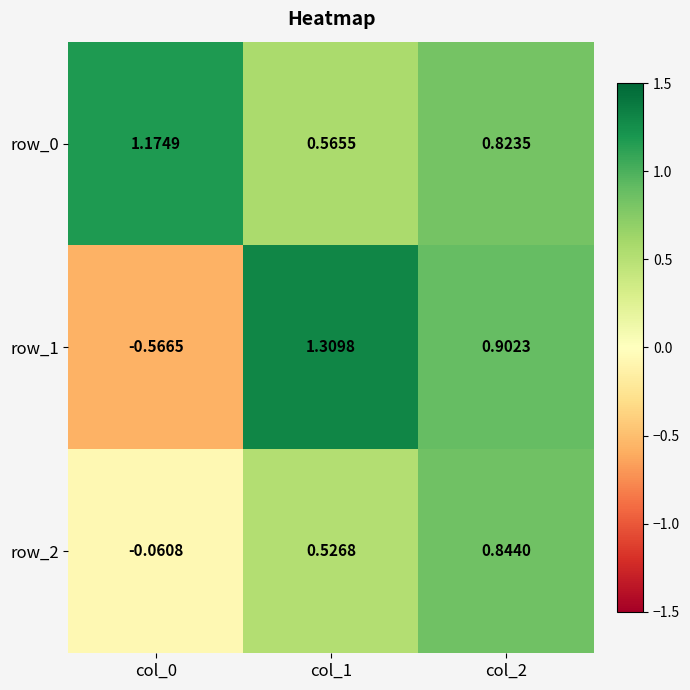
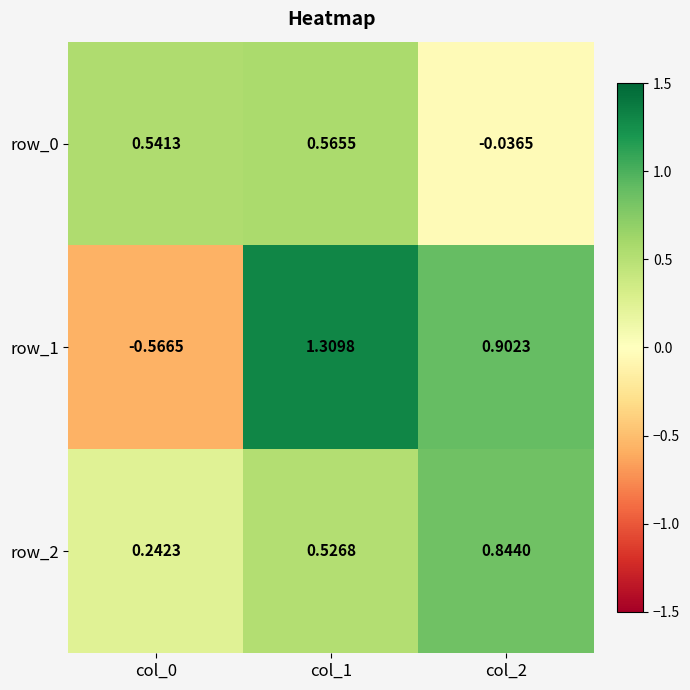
  {
    "row_0": {
-     "col_0": 1.1749,
+     "col_0": 0.5413,
      "col_1": 0.5655,
-     "col_2": 0.8235
+     "col_2": -0.0365
    },
    "row_1": {
      "col_0": -0.5665,
      "col_1": 1.3098,
      "col_2": 0.9023
    },
    "row_2": {
-     "col_0": -0.0608,
+     "col_0": 0.2423,
      "col_1": 0.5268,
      "col_2": 0.8440
    }
  }
